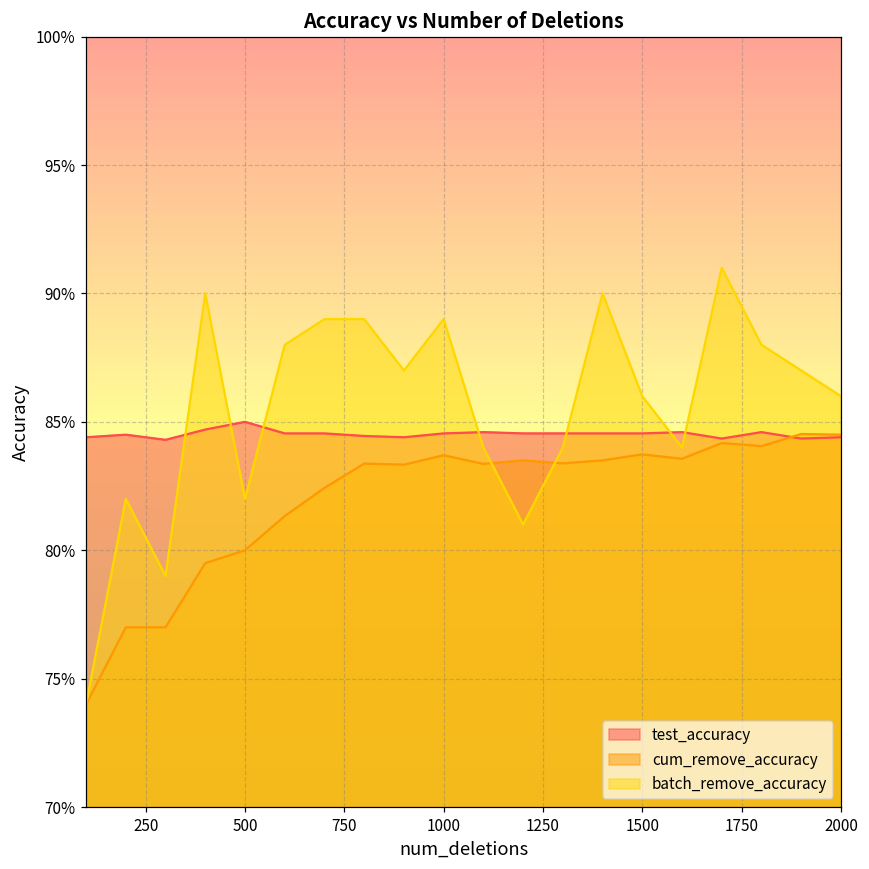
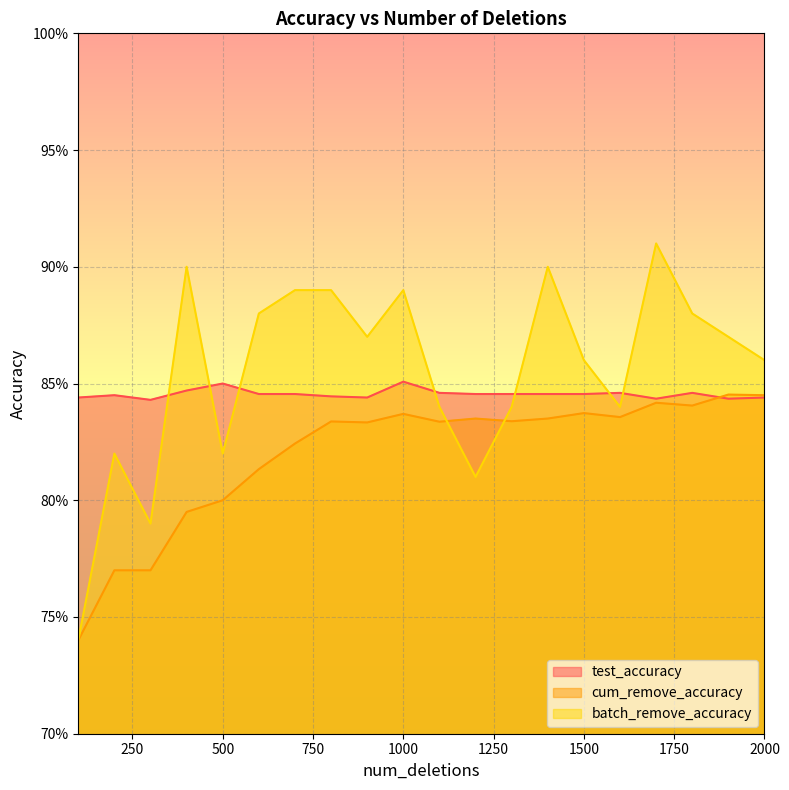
  {
    "test_accuracy": {
      "500": "85.0%",
-     "1000": "84.6%",
+     "1000": "85.1%",
      "1500": "84.6%"
    }
  }
